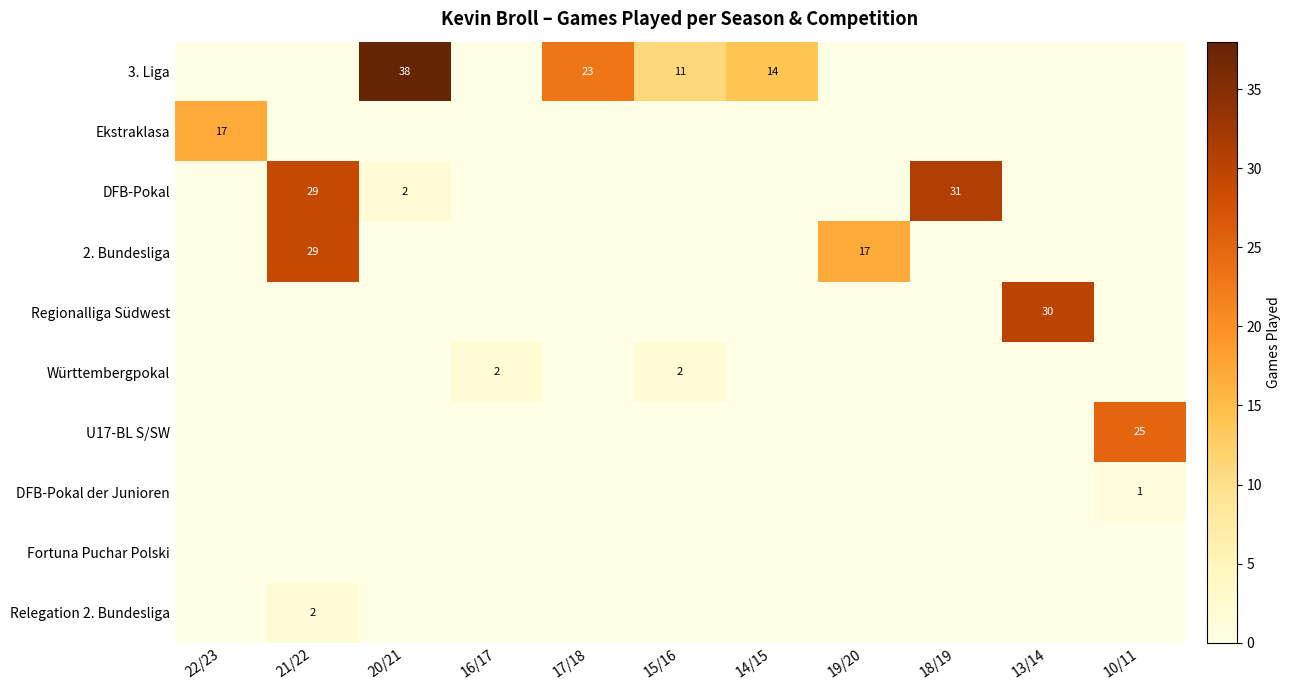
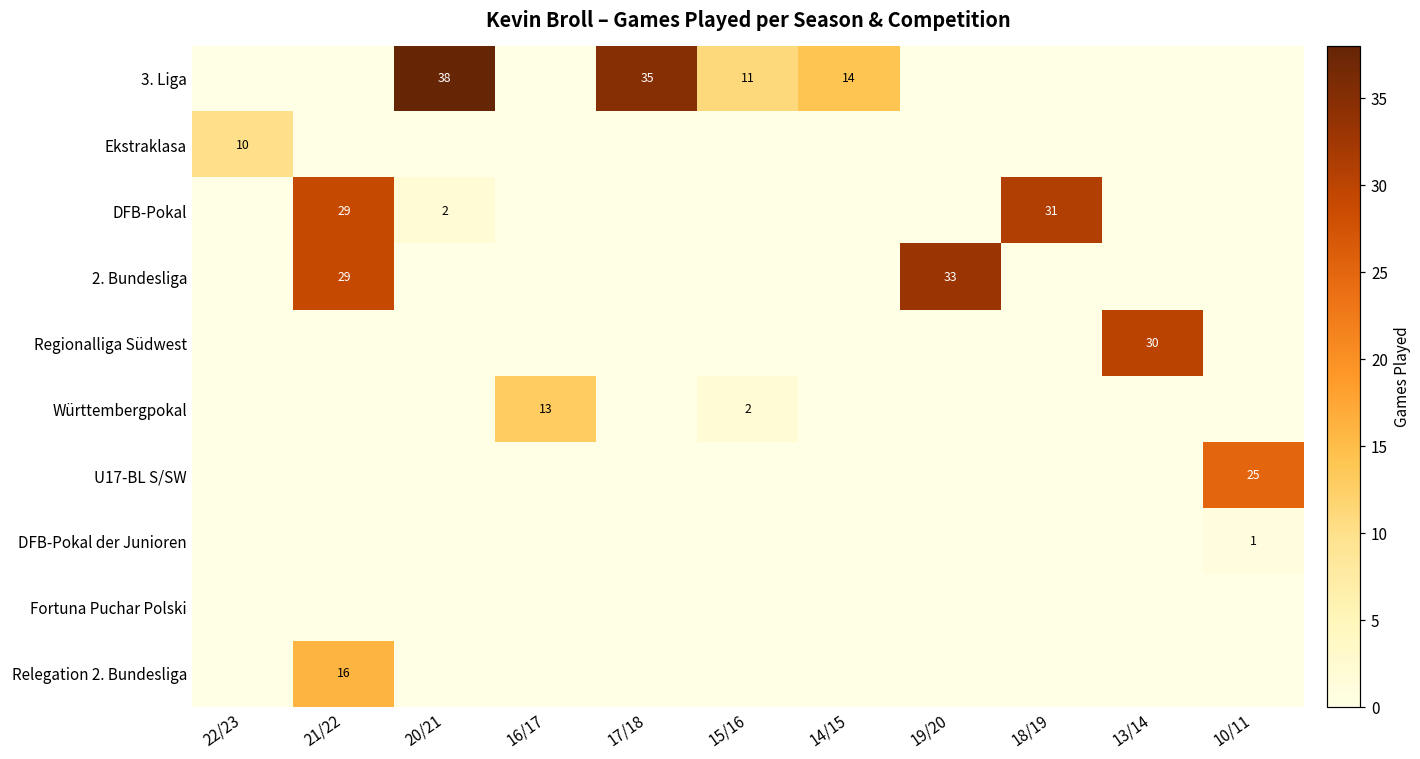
  {
    "3. Liga": {
      "20/21": 38,
-     "17/18": 23,
+     "17/18": 35,
      "15/16": 11,
      "14/15": 14
    },
    "Ekstraklasa": {
-     "22/23": 17
+     "22/23": 10
    },
    "DFB-Pokal": {
      "21/22": 29,
      "20/21": 2,
      "18/19": 31
    },
    "2. Bundesliga": {
      "21/22": 29,
-     "19/20": 17
+     "19/20": 33
    },
    "Regionalliga Südwest": {
      "13/14": 30
    },
    "Württembergpokal": {
-     "16/17": 2,
+     "16/17": 13,
      "15/16": 2
    },
    "U17-BL S/SW": {
      "10/11": 25
    },
    "DFB-Pokal der Junioren": {
      "10/11": 1
    },
    "Relegation 2. Bundesliga": {
-     "21/22": 2
+     "21/22": 16
    }
  }
